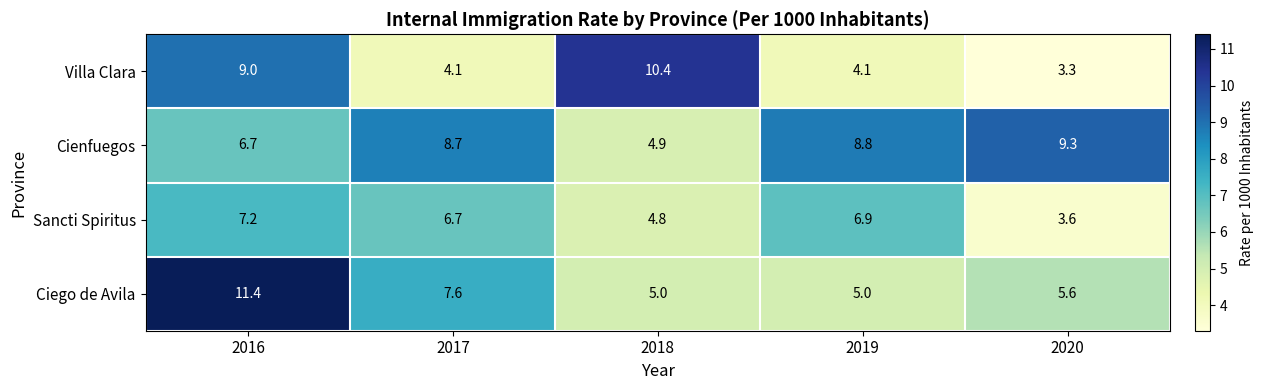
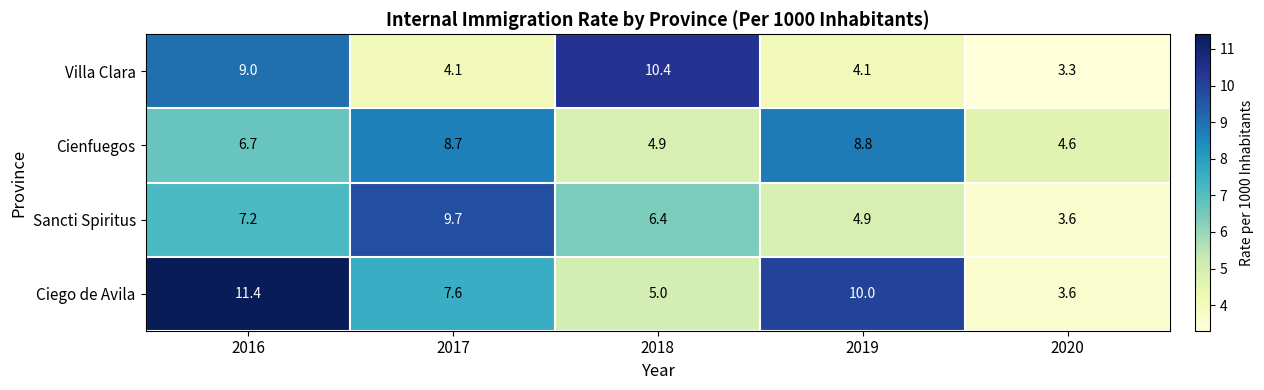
  {
    "Villa Clara": {
      "2016": 9.0,
      "2017": 4.1,
      "2018": 10.4,
      "2019": 4.1,
      "2020": 3.3
    },
    "Cienfuegos": {
      "2016": 6.7,
      "2017": 8.7,
      "2018": 4.9,
      "2019": 8.8,
-     "2020": 9.3
+     "2020": 4.6
    },
    "Sancti Spiritus": {
      "2016": 7.2,
-     "2017": 6.7,
-     "2018": 4.8,
-     "2019": 6.9,
+     "2017": 9.7,
+     "2018": 6.4,
+     "2019": 4.9,
      "2020": 3.6
    },
    "Ciego de Avila": {
      "2016": 11.4,
      "2017": 7.6,
      "2018": 5.0,
-     "2019": 5.0,
-     "2020": 5.6
+     "2019": 10.0,
+     "2020": 3.6
    }
  }
